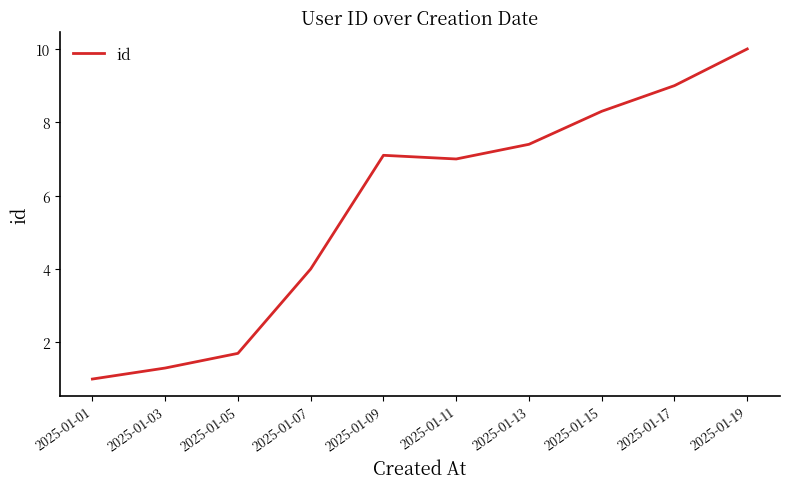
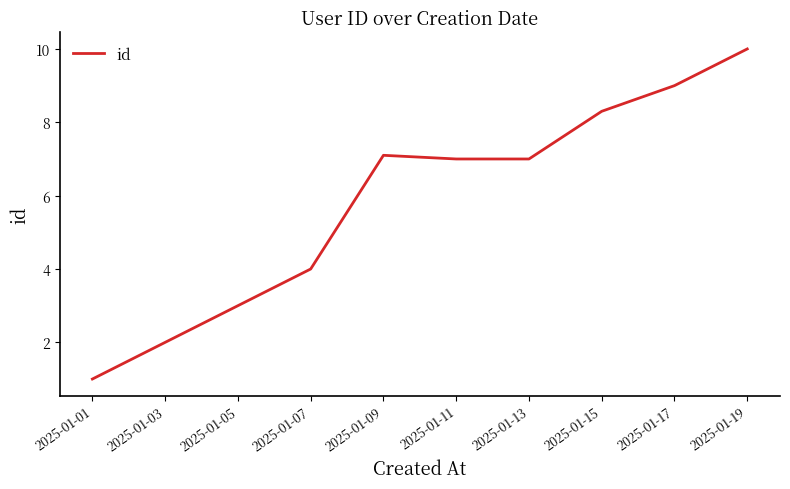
  {
    "2025-01-01": 1.0,
-   "2025-01-03": 1.3,
-   "2025-01-05": 1.7,
+   "2025-01-03": 2.0,
+   "2025-01-05": 3.0,
    "2025-01-07": 4.0,
    "2025-01-09": 7.1,
    "2025-01-11": 7.0,
-   "2025-01-13": 7.4,
+   "2025-01-13": 7.0,
    "2025-01-15": 8.3,
    "2025-01-17": 9.0,
    "2025-01-19": 10.0
  }
